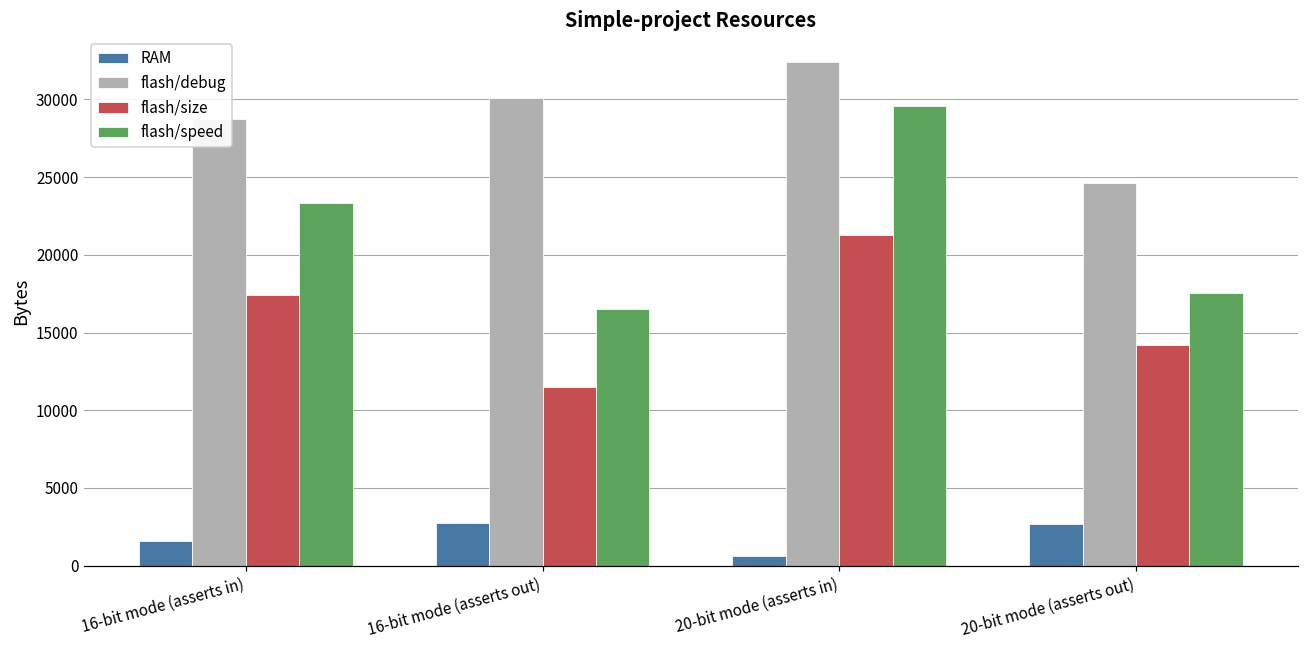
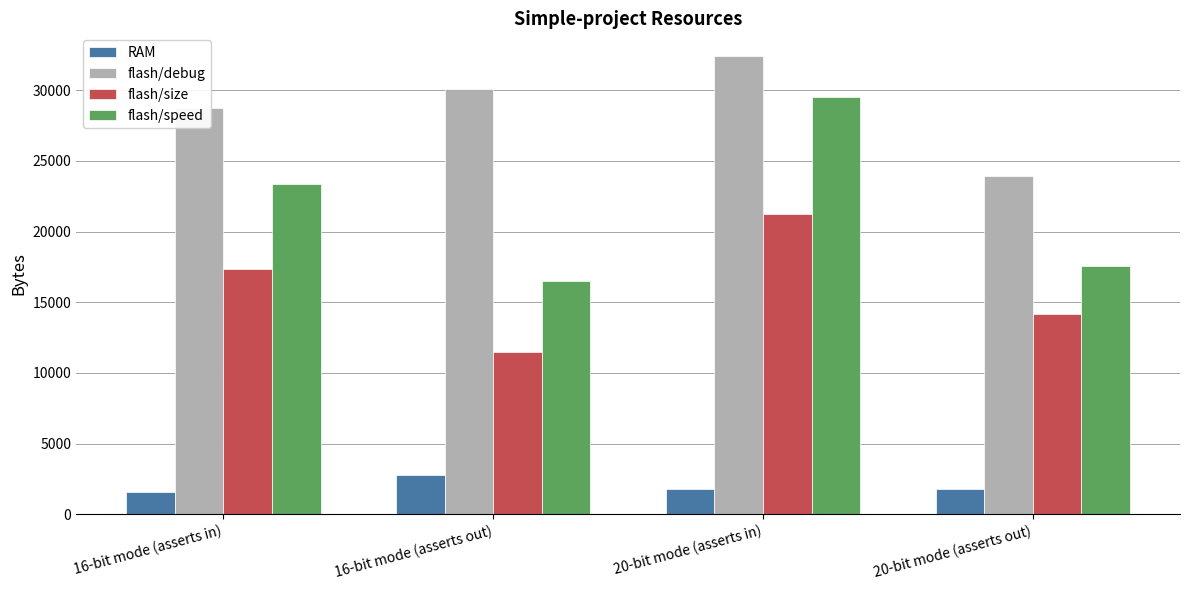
  {
    "RAM": {
      "16-bit mode (asserts in)": 1600,
      "16-bit mode (asserts out)": 2800,
-     "20-bit mode (asserts in)": 600,
-     "20-bit mode (asserts out)": 2700
+     "20-bit mode (asserts in)": 1800,
+     "20-bit mode (asserts out)": 1800
    },
    "flash/debug": {
      "16-bit mode (asserts out)": 30100,
      "20-bit mode (asserts in)": 32400,
-     "20-bit mode (asserts out)": 24700
+     "20-bit mode (asserts out)": 23900
    },
    "flash/size": {
      "16-bit mode (asserts in)": 17400,
      "16-bit mode (asserts out)": 11500,
      "20-bit mode (asserts in)": 21200,
      "20-bit mode (asserts out)": 14200
    },
    "flash/speed": {
      "16-bit mode (asserts in)": 23300,
      "16-bit mode (asserts out)": 16500,
      "20-bit mode (asserts in)": 29600,
      "20-bit mode (asserts out)": 17600
    }
  }
